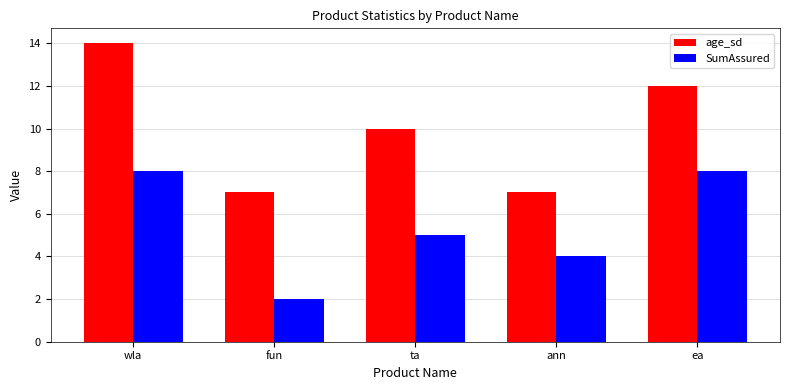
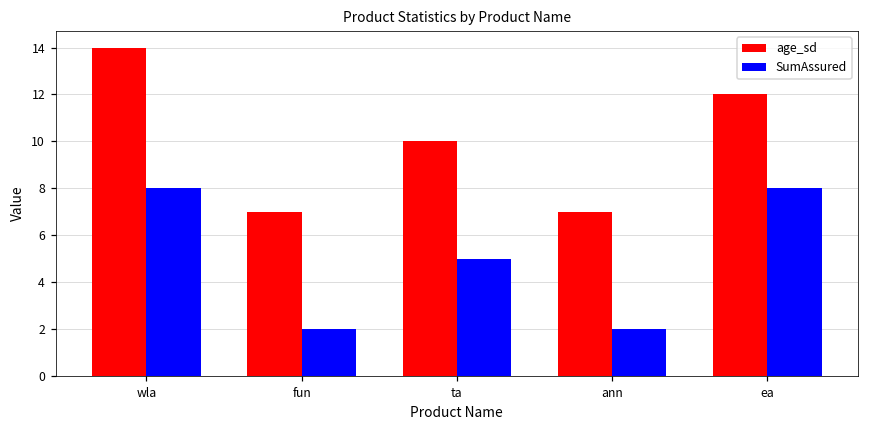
  {
    "age_sd": {
      "wla": 14,
      "fun": 7,
      "ta": 10,
      "ann": 7,
      "ea": 12
    },
    "SumAssured": {
      "wla": 8,
      "fun": 2,
      "ta": 5,
-     "ann": 4,
+     "ann": 2,
      "ea": 8
    }
  }
